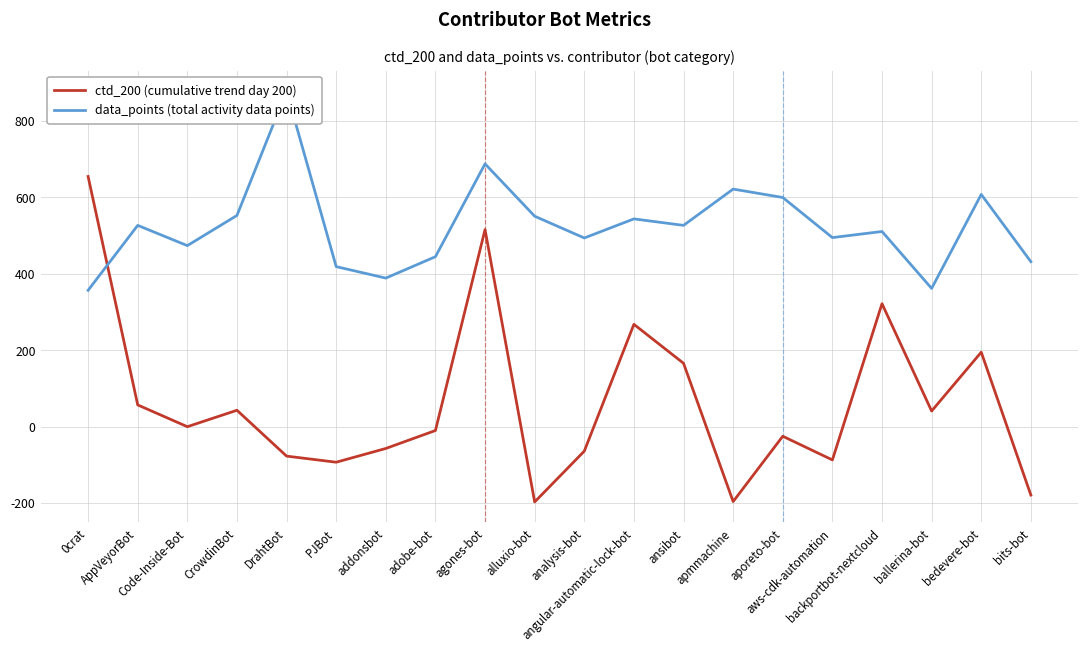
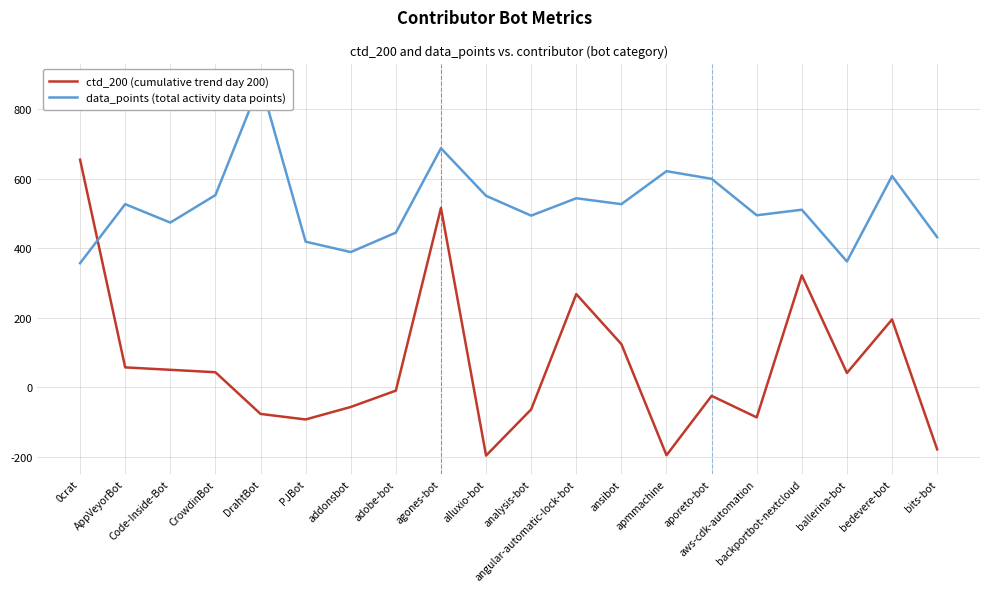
  {
    "ctd_200 (cumulative trend day 200)": {
      "0crat": 660,
      "AppVeyorBot": 60,
-     "Code-Inside-Bot": 0,
+     "Code-Inside-Bot": 50,
      "CrowdinBot": 40,
      "DrahtBot": -80,
      "PJBot": -90,
      "addonsbot": -60,
      "adobe-bot": -10,
      "agones-bot": 520,
      "alluxio-bot": -200,
      "analysis-bot": -60,
      "angular-automatic-lock-bot": 270,
-     "ansibot": 170,
+     "ansibot": 120,
      "apmmachine": -200,
      "aporeto-bot": -30,
      "aws-cdk-automation": -90,
      "backportbot-nextcloud": 320,
      "ballerina-bot": 40,
      "bedevere-bot": 200,
      "bits-bot": -180
    },
    "data_points (total activity data points)": {
      "0crat": 360,
      "AppVeyorBot": 530,
      "Code-Inside-Bot": 470,
      "CrowdinBot": 550,
      "PJBot": 420,
      "addonsbot": 390,
      "adobe-bot": 450,
      "agones-bot": 690,
      "alluxio-bot": 550,
      "analysis-bot": 490,
      "angular-automatic-lock-bot": 540,
      "ansibot": 530,
      "apmmachine": 620,
      "aporeto-bot": 600,
      "aws-cdk-automation": 500,
      "backportbot-nextcloud": 510,
      "ballerina-bot": 360,
      "bedevere-bot": 610,
      "bits-bot": 430
    }
  }
